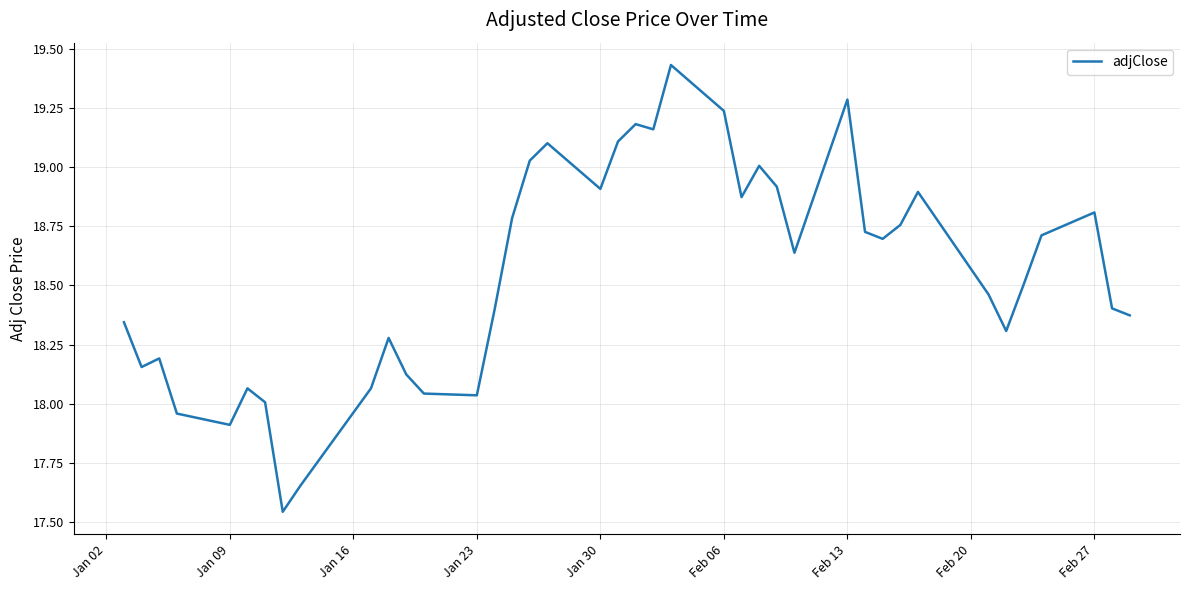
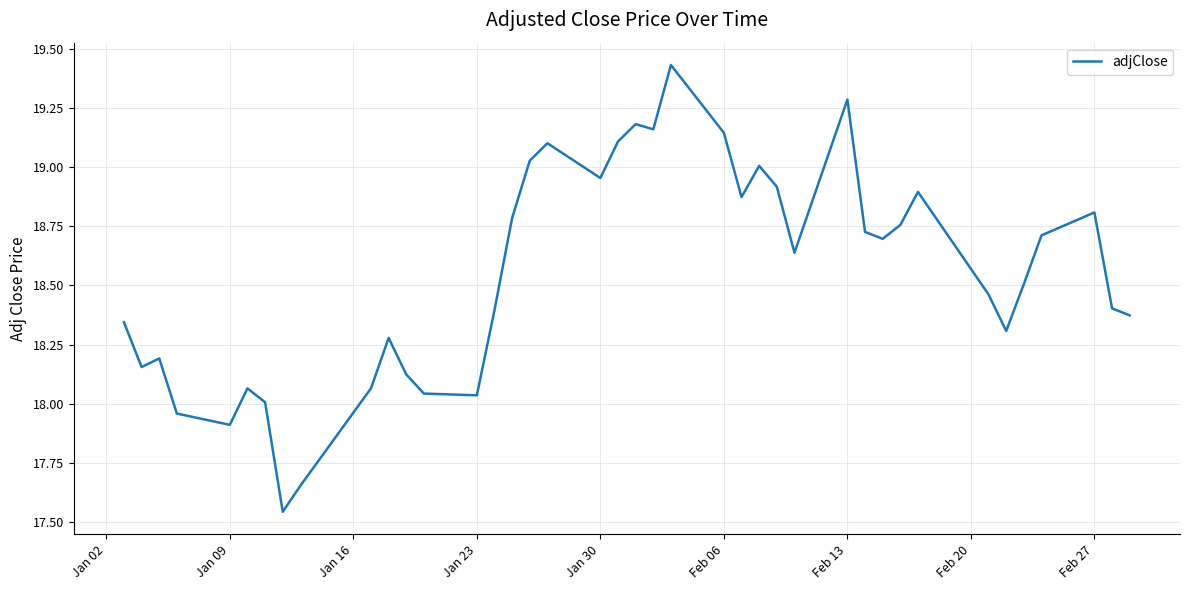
  {
    "Jan 09": 17.91,
    "Jan 23": 18.04,
-   "Jan 30": 18.91,
-   "Feb 06": 19.24,
+   "Jan 30": 18.95,
+   "Feb 06": 19.14,
    "Feb 13": 19.28,
    "Feb 27": 18.81
  }
